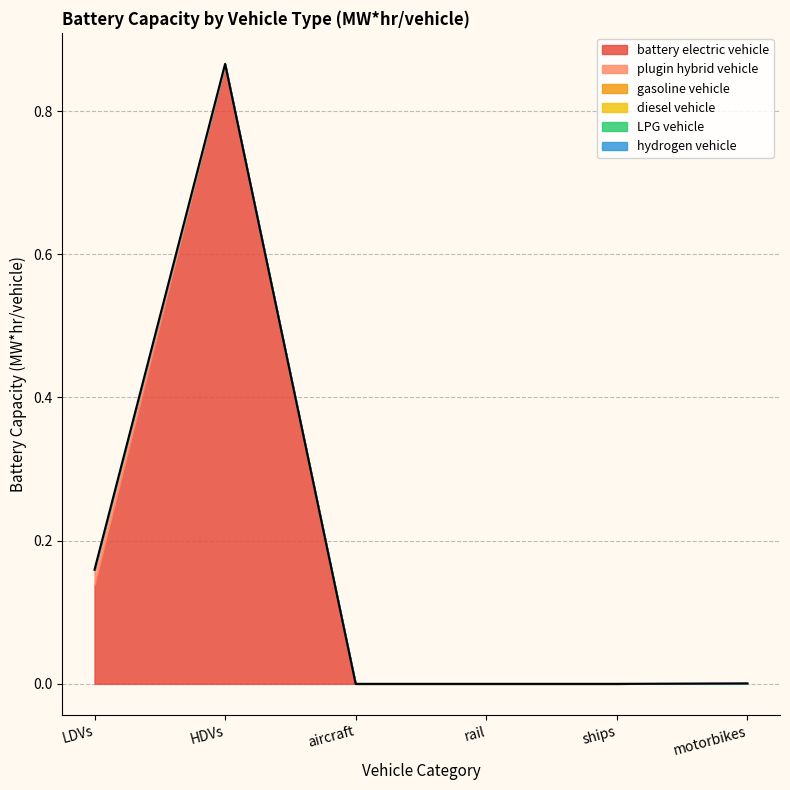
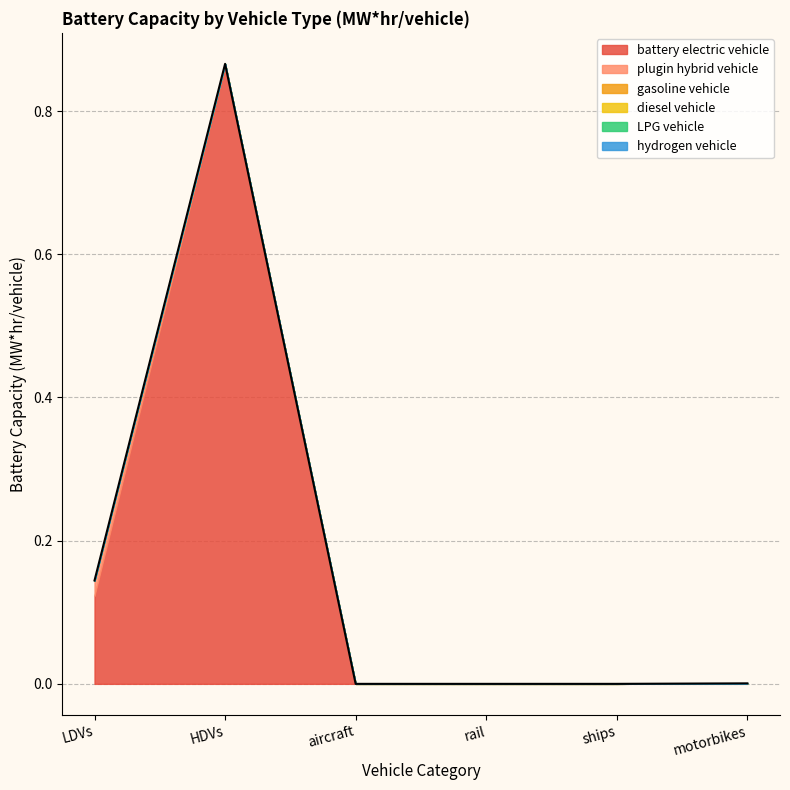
  {
    "battery electric vehicle": {
-     "LDVs": 0.14
+     "LDVs": 0.12
    }
  }
